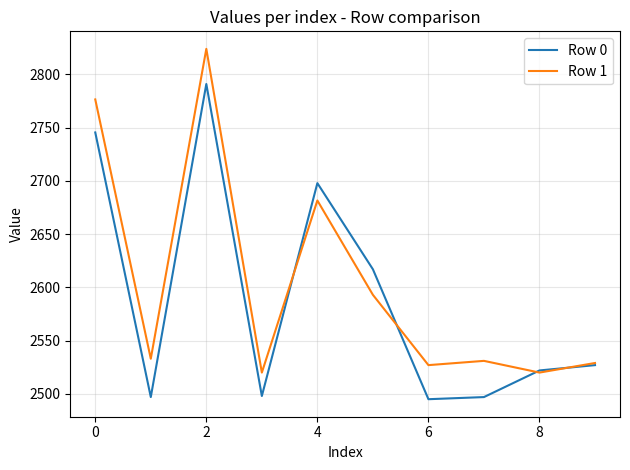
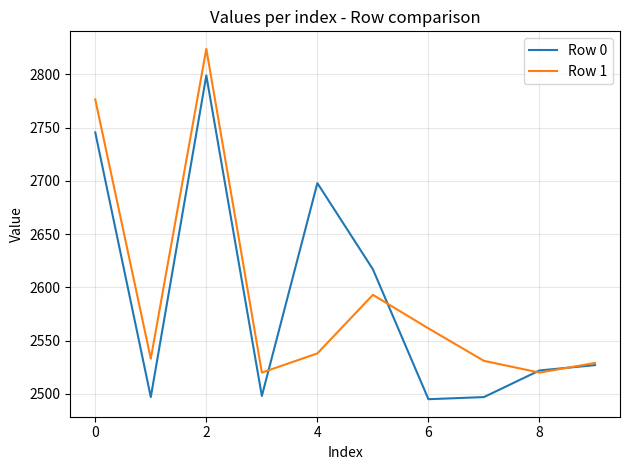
  {
    "Row 0": {
      "0": 2746,
-     "2": 2791,
+     "2": 2799,
      "4": 2698,
      "6": 2495
    },
    "Row 1": {
      "0": 2777,
      "2": 2824,
-     "4": 2682,
-     "6": 2527
+     "4": 2538,
+     "6": 2562
    }
  }
